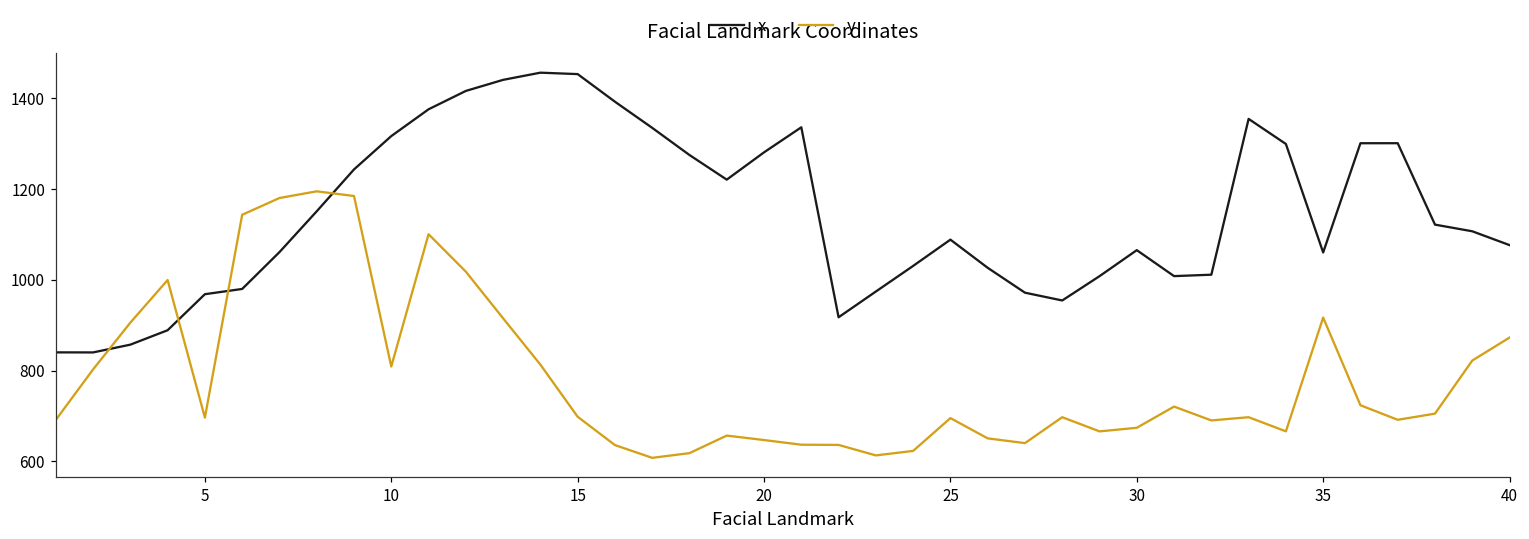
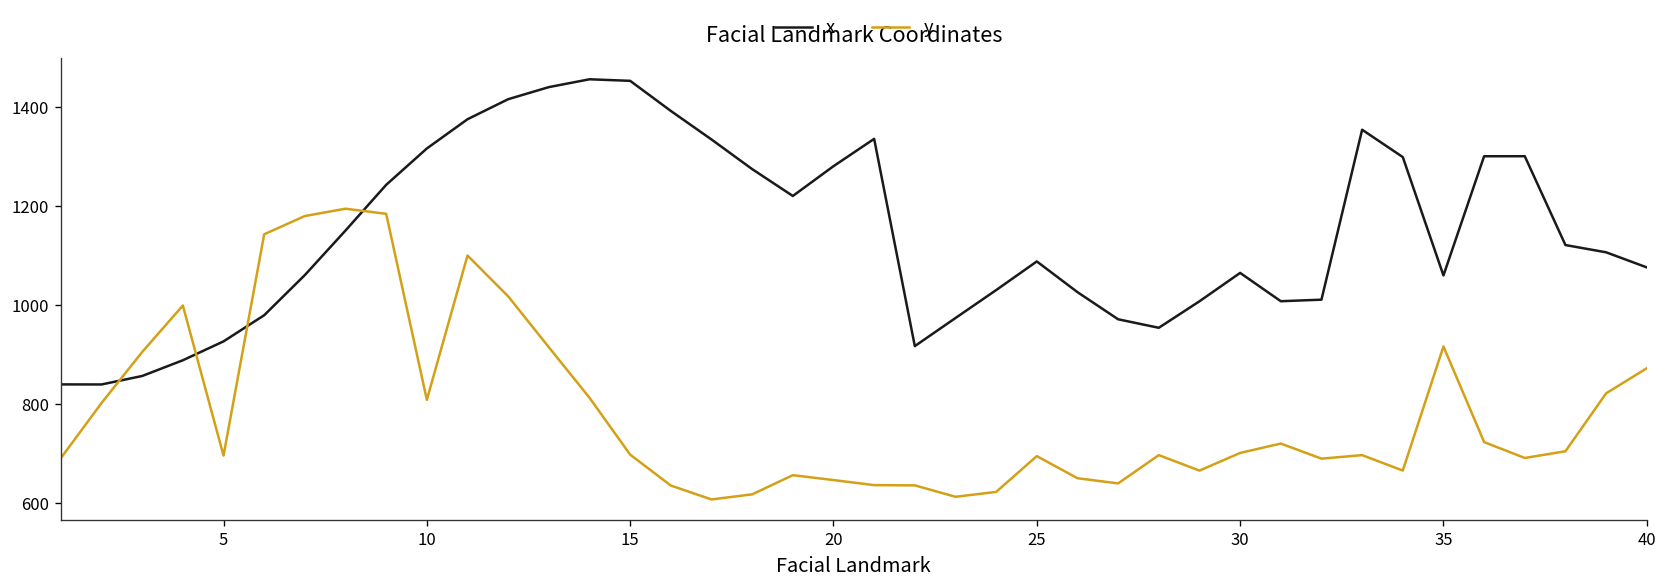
  {
    "x": {
-     "5": 970,
+     "5": 930,
      "10": 1320,
      "15": 1450,
      "20": 1280,
      "25": 1090,
      "30": 1070,
      "35": 1060,
      "40": 1080
    },
    "y": {
      "5": 700,
      "10": 810,
      "15": 700,
      "20": 650,
      "25": 700,
-     "30": 670,
+     "30": 700,
      "35": 920,
      "40": 870
    }
  }
